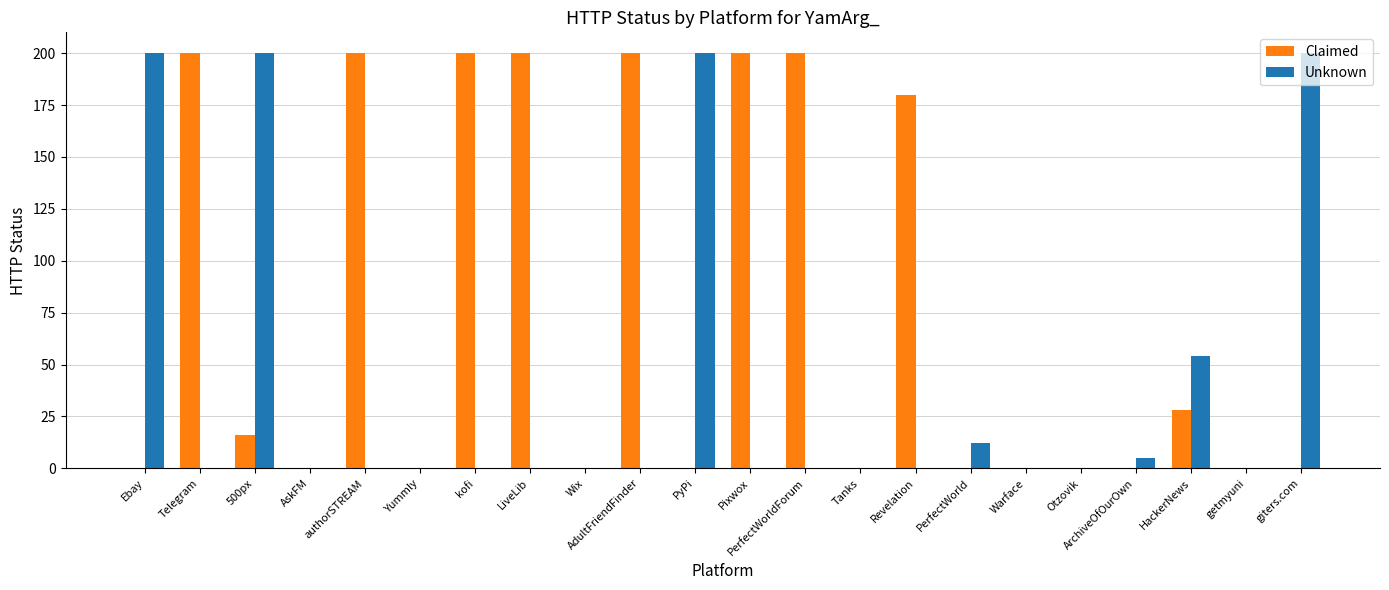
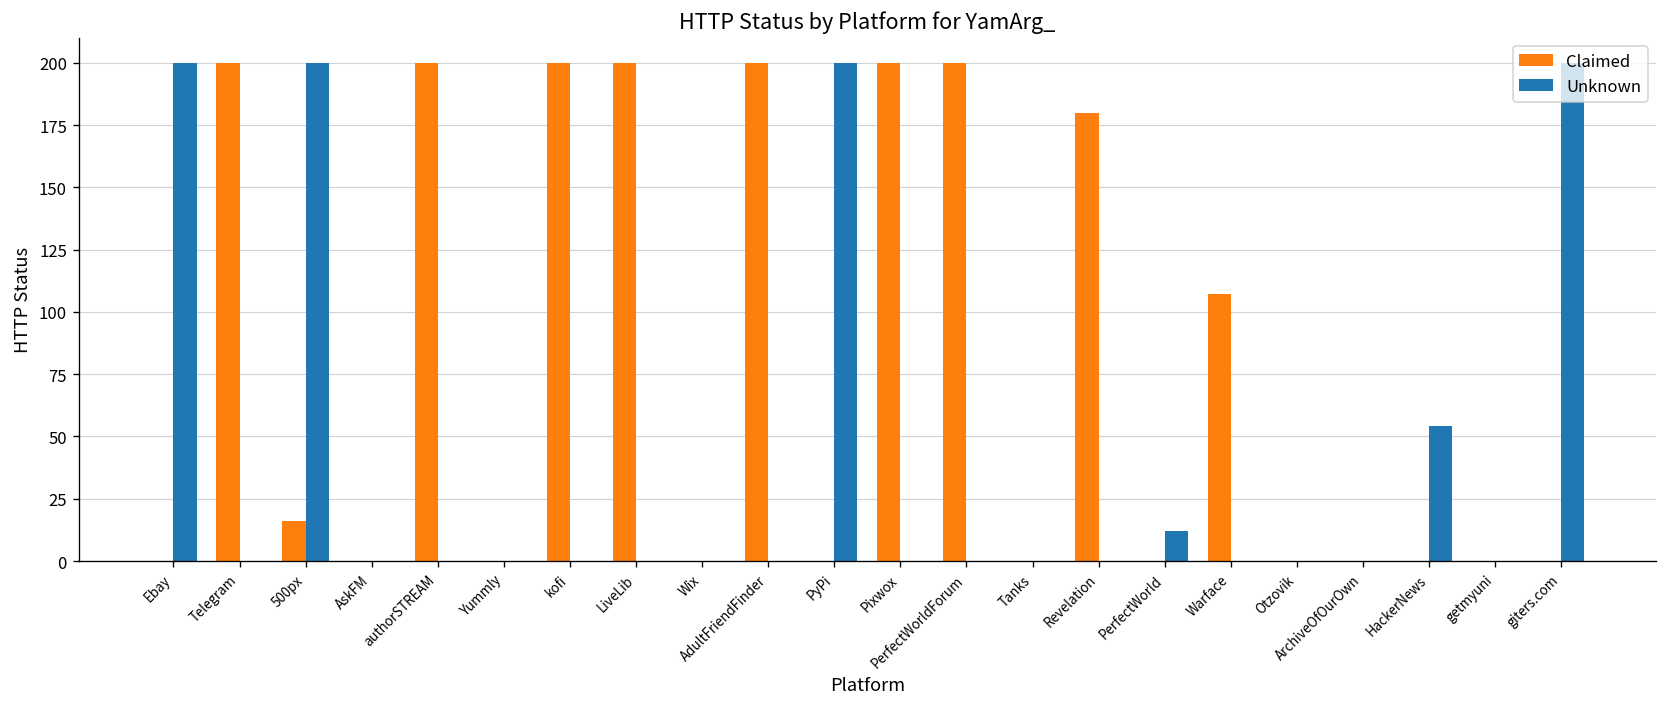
  {
    "Claimed": {
      "Ebay": 0,
      "Telegram": 200,
      "500px": 16,
      "AskFM": 0,
      "authorSTREAM": 200,
      "Yummly": 0,
      "kofi": 200,
      "LiveLib": 200,
      "Wix": 0,
      "AdultFriendFinder": 200,
      "PyPi": 0,
      "Pixwox": 200,
      "PerfectWorldForum": 200,
      "Tanks": 0,
      "Revelation": 180,
      "PerfectWorld": 0,
-     "Warface": 0,
+     "Warface": 107,
      "Otzovik": 0,
      "ArchiveOfOurOwn": 0,
-     "HackerNews": 28,
+     "HackerNews": 0,
      "getmyuni": 0,
      "giters.com": 0
    },
    "Unknown": {
      "Ebay": 200,
      "Telegram": 0,
      "500px": 200,
      "AskFM": 0,
      "authorSTREAM": 0,
      "Yummly": 0,
      "kofi": 0,
      "LiveLib": 0,
      "Wix": 0,
      "AdultFriendFinder": 0,
      "PyPi": 200,
      "Pixwox": 0,
      "PerfectWorldForum": 0,
      "Tanks": 0,
      "Revelation": 0,
      "PerfectWorld": 12,
      "Warface": 0,
      "Otzovik": 0,
-     "ArchiveOfOurOwn": 5,
+     "ArchiveOfOurOwn": 0,
      "HackerNews": 54,
      "getmyuni": 0
    }
  }
